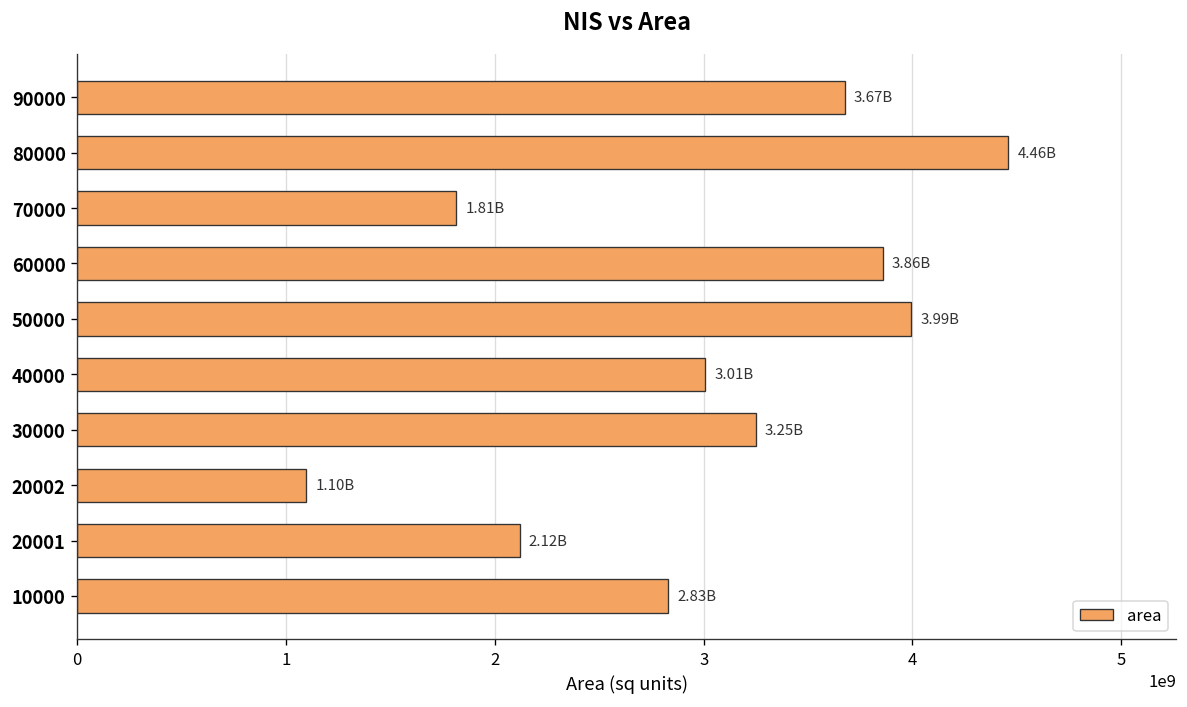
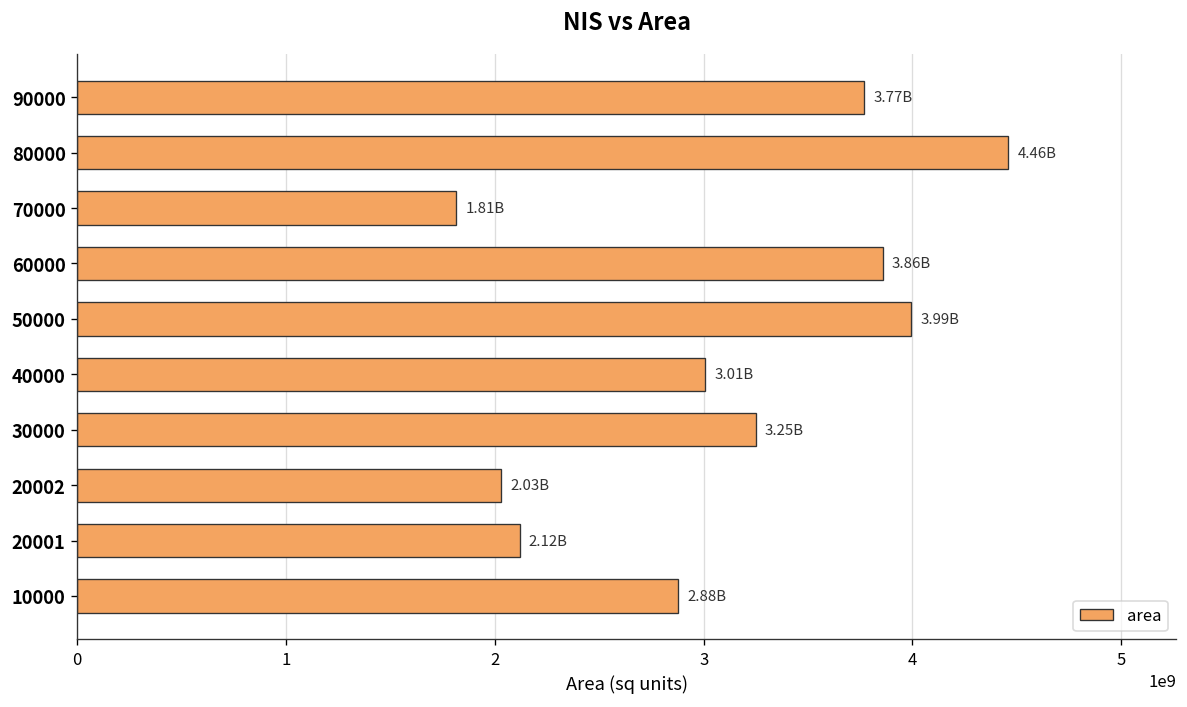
  {
-   "90000": "3.67B",
+   "90000": "3.77B",
    "80000": "4.46B",
    "70000": "1.81B",
    "60000": "3.86B",
    "50000": "3.99B",
    "40000": "3.01B",
    "30000": "3.25B",
-   "20002": "1.10B",
+   "20002": "2.03B",
    "20001": "2.12B",
-   "10000": "2.83B"
+   "10000": "2.88B"
  }
